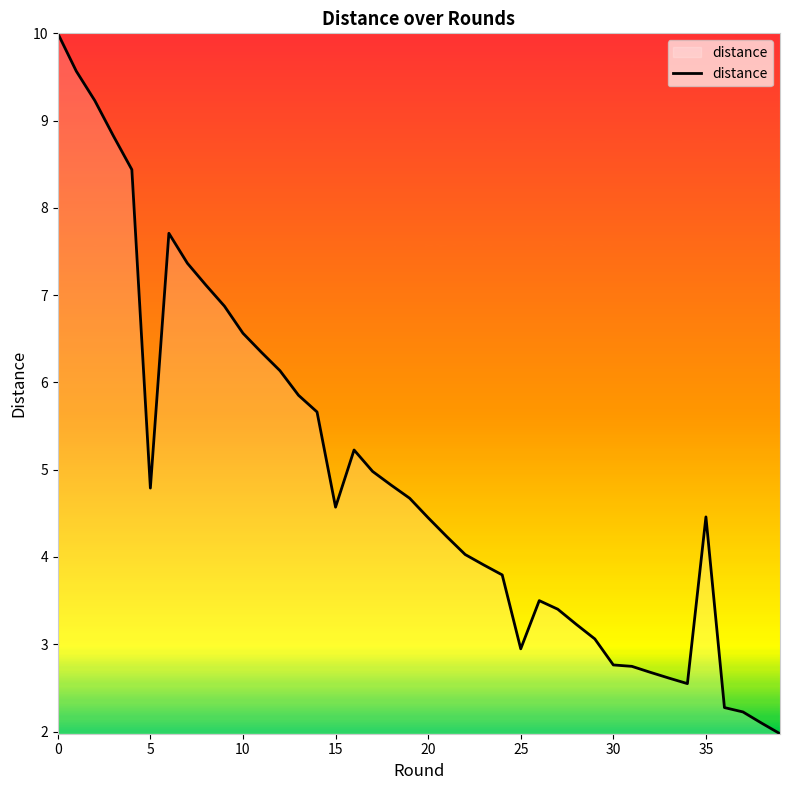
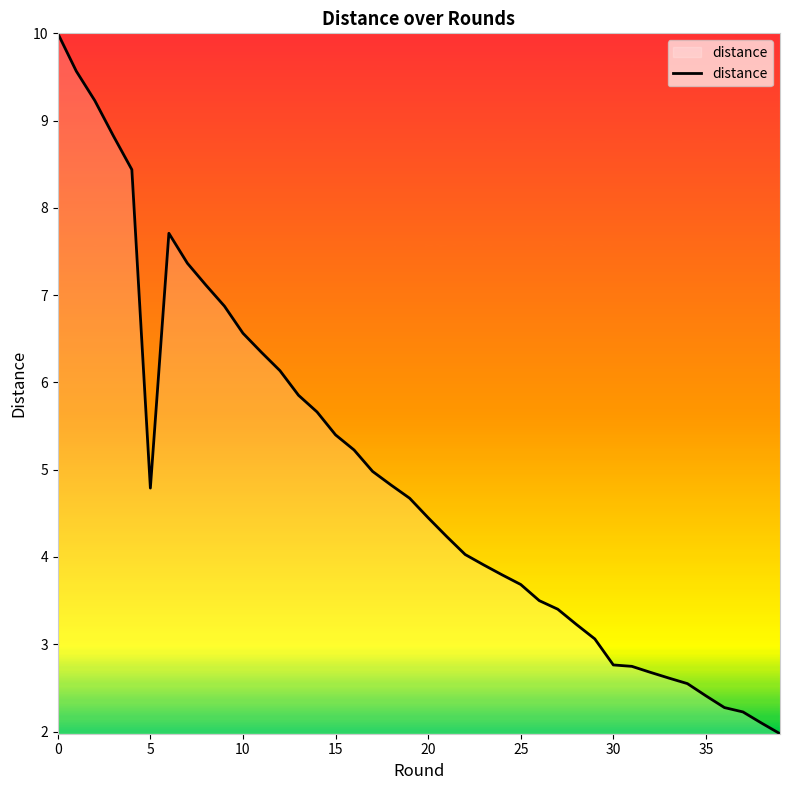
  {
    "0": 10.0,
    "5": 4.8,
    "10": 6.6,
-   "15": 4.6,
+   "15": 5.4,
    "20": 4.4,
-   "25": 2.9,
+   "25": 3.7,
    "30": 2.8,
-   "35": 4.5
+   "35": 2.4
  }
